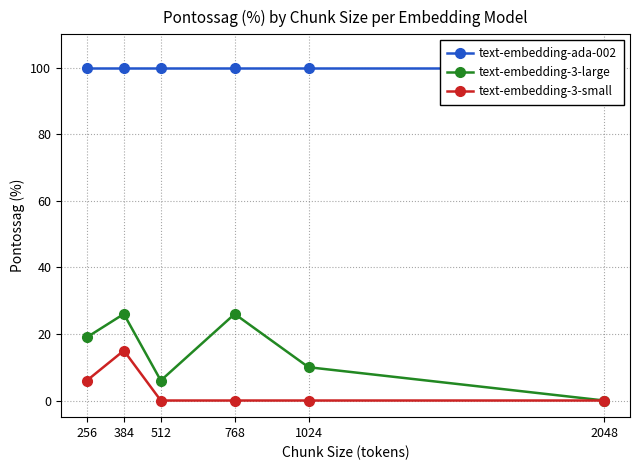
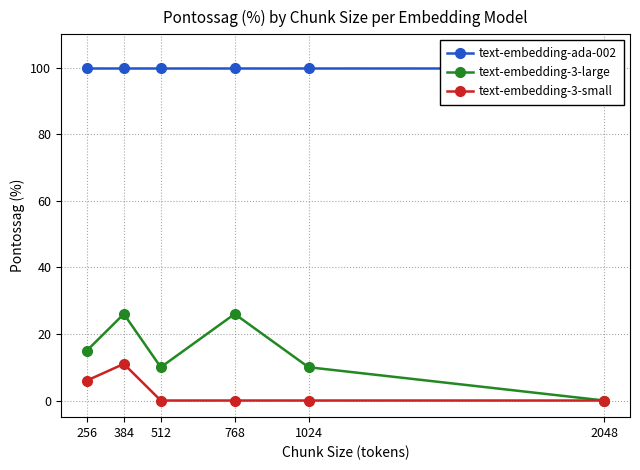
  {
    "text-embedding-ada-002": {
      "256": 100,
      "384": 100,
      "512": 100,
      "768": 100,
      "1024": 100
    },
    "text-embedding-3-large": {
-     "256": 19,
+     "256": 15,
      "384": 26,
-     "512": 6,
+     "512": 10,
      "768": 26,
      "1024": 10
    },
    "text-embedding-3-small": {
      "256": 6,
-     "384": 15,
+     "384": 11,
      "512": 0,
      "768": 0,
      "1024": 0
    }
  }
